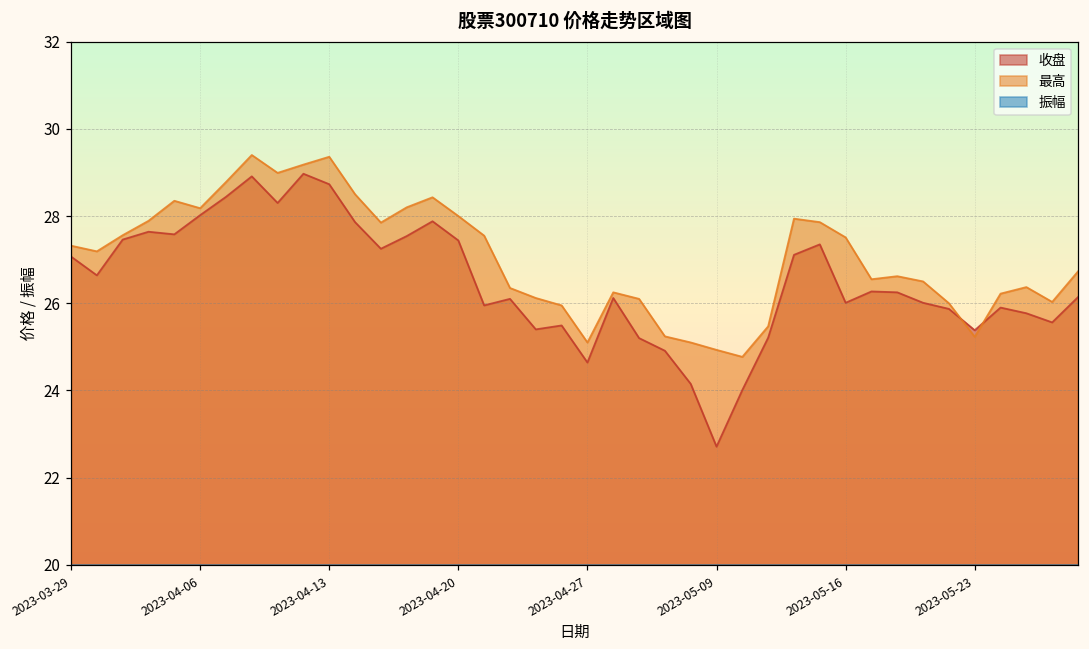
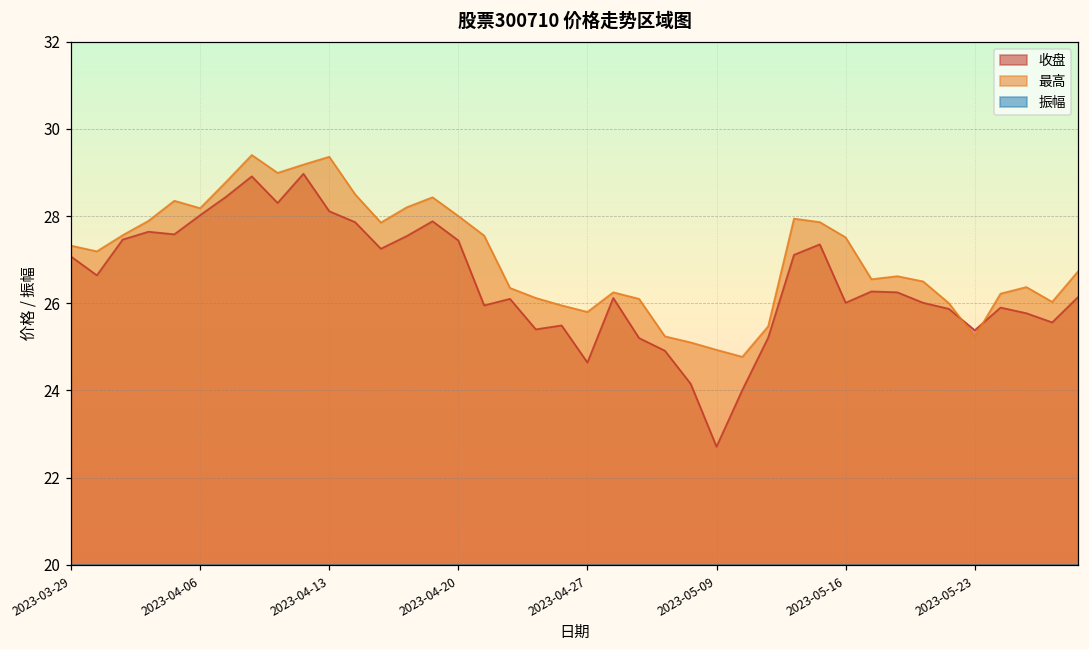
  {
    "收盘": {
      "2023-03-29": 27.1,
      "2023-04-06": 28.0,
-     "2023-04-13": 28.7,
+     "2023-04-13": 28.1,
      "2023-04-20": 27.4,
      "2023-04-27": 24.6,
      "2023-05-09": 22.7,
      "2023-05-16": 26.0,
      "2023-05-23": 25.4
    },
    "最高": {
      "2023-03-29": 27.3,
      "2023-04-06": 28.2,
      "2023-04-13": 29.4,
      "2023-04-20": 28.0,
-     "2023-04-27": 25.1,
+     "2023-04-27": 25.8,
      "2023-05-09": 24.9,
      "2023-05-16": 27.5,
      "2023-05-23": 25.2
    }
  }
